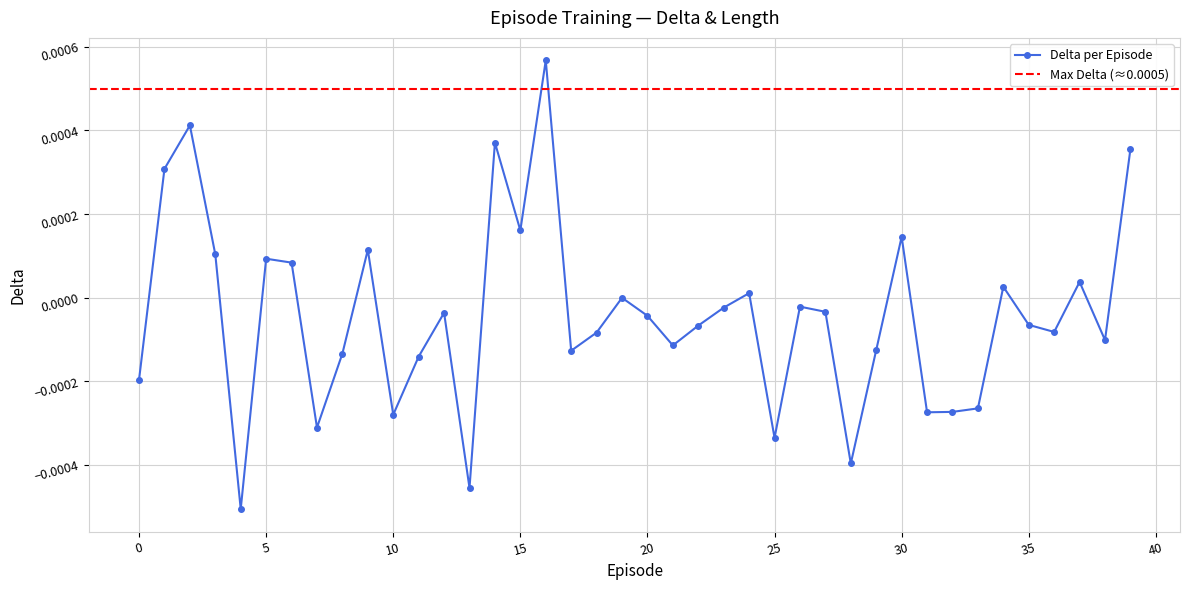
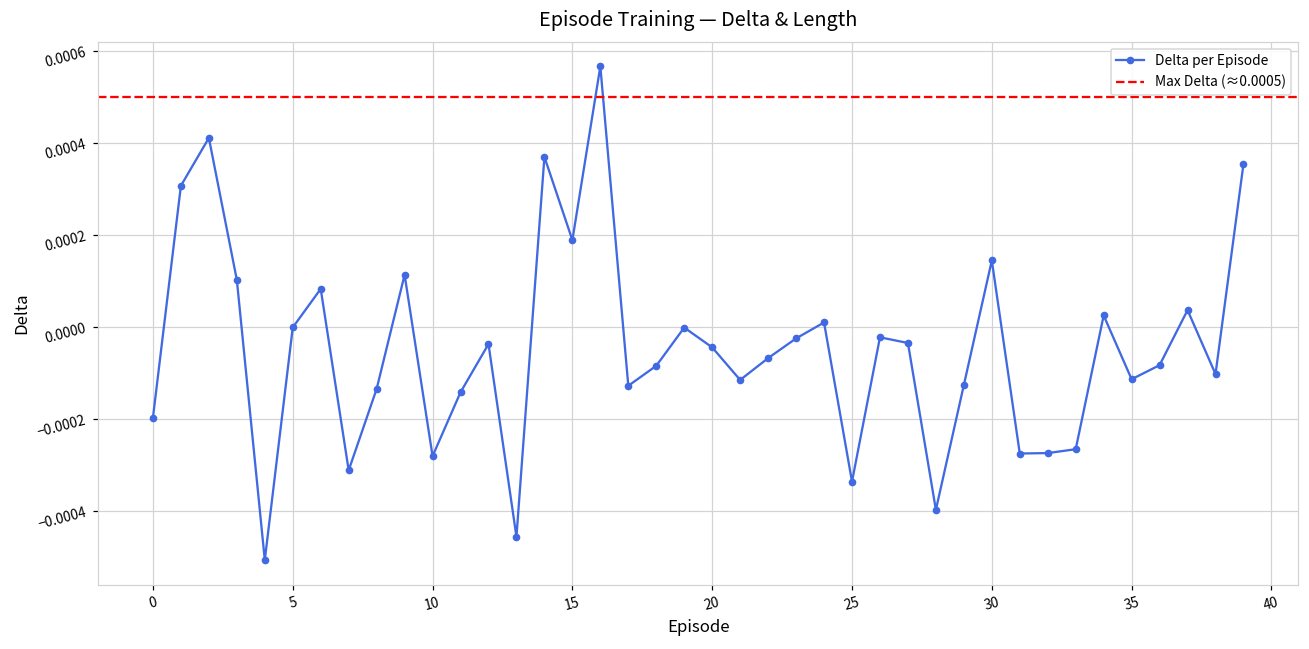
  {
    "0": -0.00020,
-   "5": 0.0001,
+   "5": 0.0000,
    "10": -0.00028,
-   "15": 0.00016,
+   "15": 0.00019,
    "20": -0.00004,
    "25": -0.00034,
    "30": 0.00015,
-   "35": -0.00007
+   "35": -0.00011
  }
